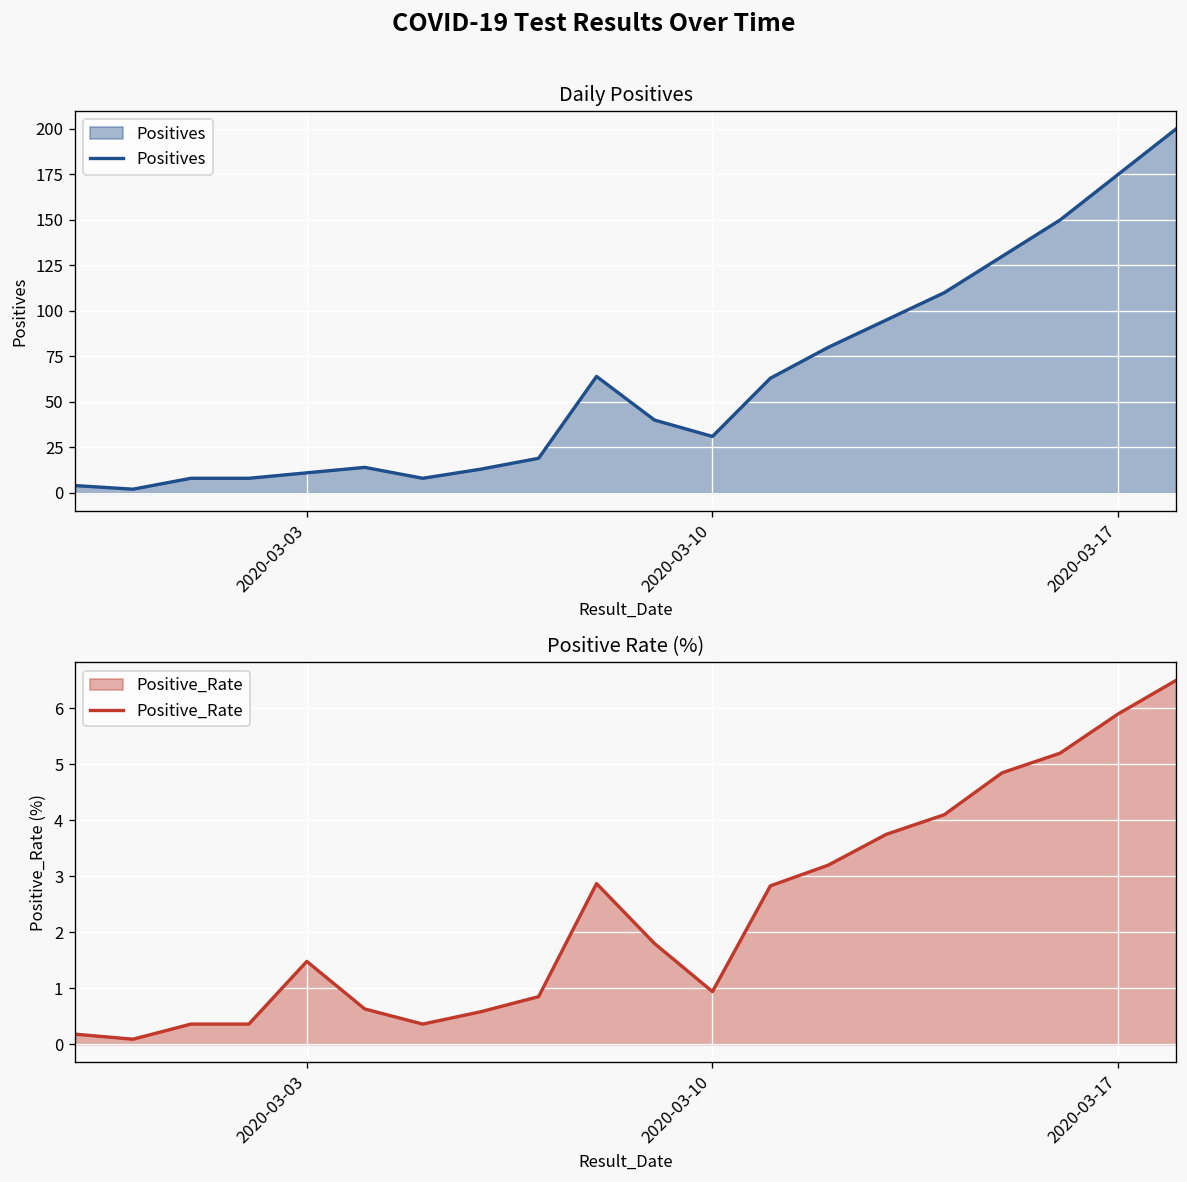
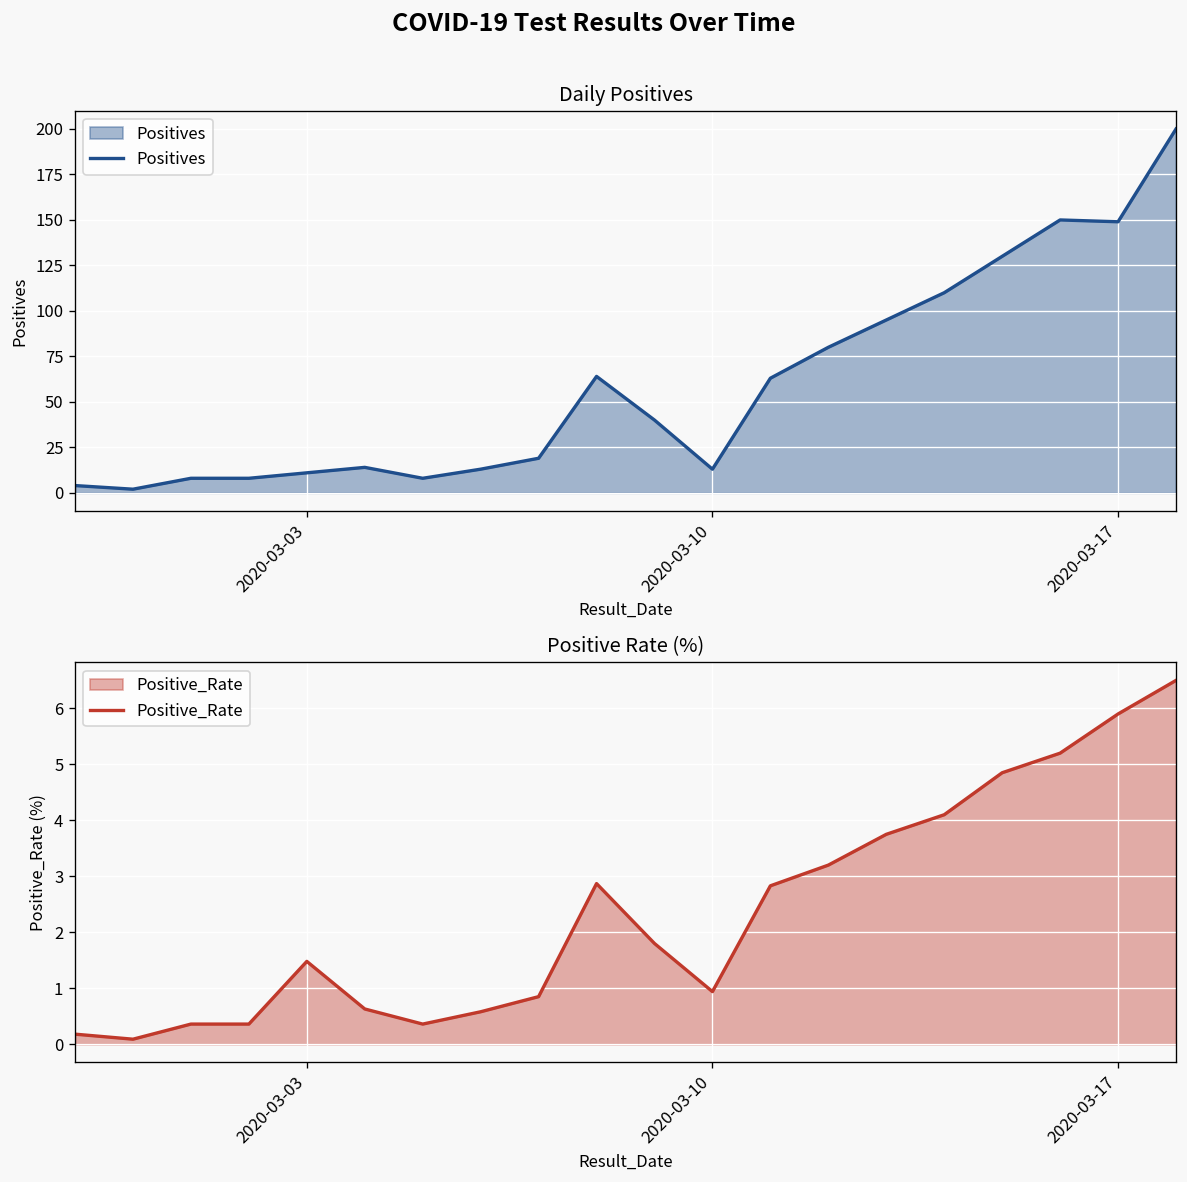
  {
    "Daily Positives": {
      "2020-03-03": 11,
-     "2020-03-10": 31,
-     "2020-03-17": 175
+     "2020-03-10": 13,
+     "2020-03-17": 149
    },
    "Positive Rate (%)": {
      "2020-03-03": 1.5,
      "2020-03-10": 0.9,
      "2020-03-17": 5.9
    }
  }
